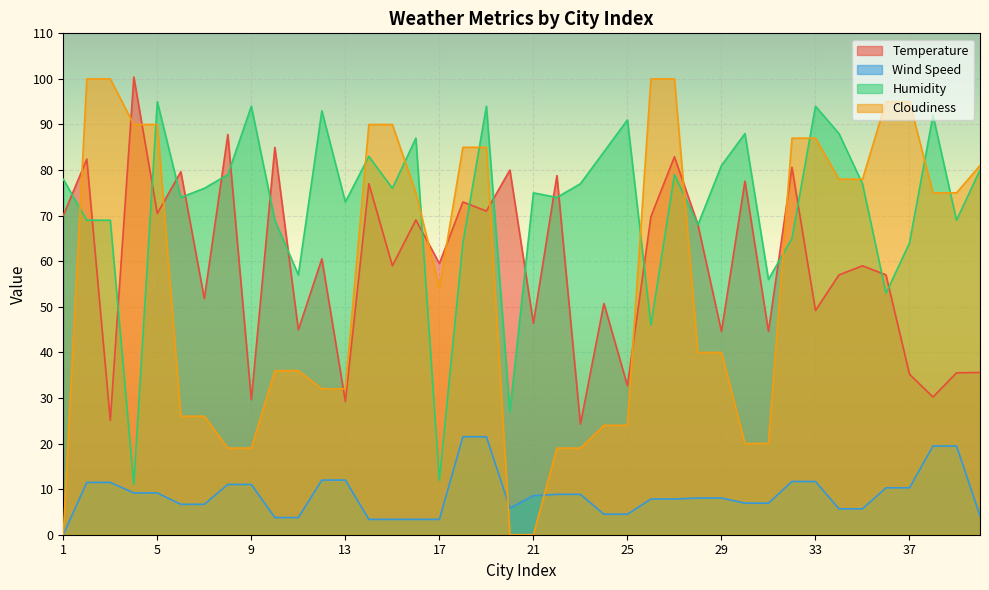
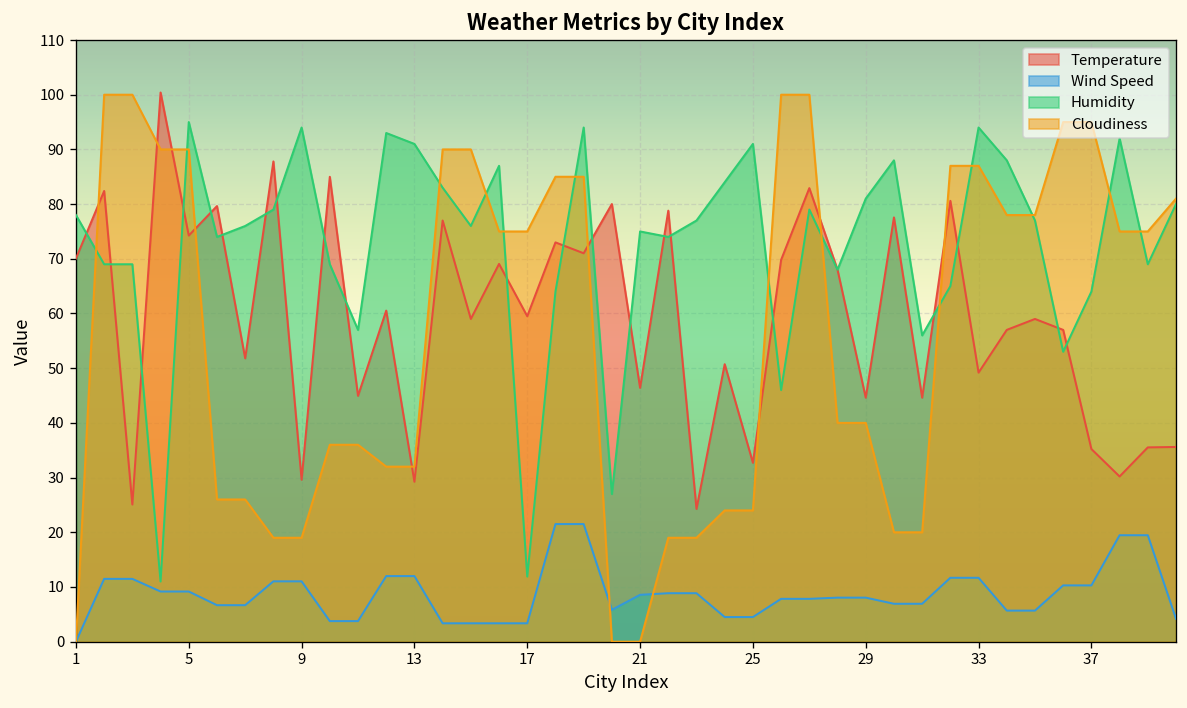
  {
    "Temperature": {
      "1": 70,
-     "5": 70,
+     "5": 74,
      "9": 30,
      "13": 29,
      "17": 60,
      "21": 46,
      "25": 33,
      "29": 45,
      "33": 49,
      "37": 35
    },
    "Wind Speed": {
      "5": 9,
      "9": 11,
      "13": 12,
      "17": 3,
      "21": 9,
      "25": 5,
      "29": 8,
      "33": 12,
      "37": 10
    },
    "Humidity": {
      "1": 78,
      "5": 95,
      "9": 94,
-     "13": 73,
+     "13": 91,
      "17": 12,
      "21": 75,
      "25": 91,
      "29": 81,
      "33": 94,
      "37": 64
    },
    "Cloudiness": {
      "5": 90,
      "9": 19,
      "13": 32,
-     "17": 54,
+     "17": 75,
      "21": 0,
      "25": 24,
      "29": 40,
      "33": 87
    }
  }
